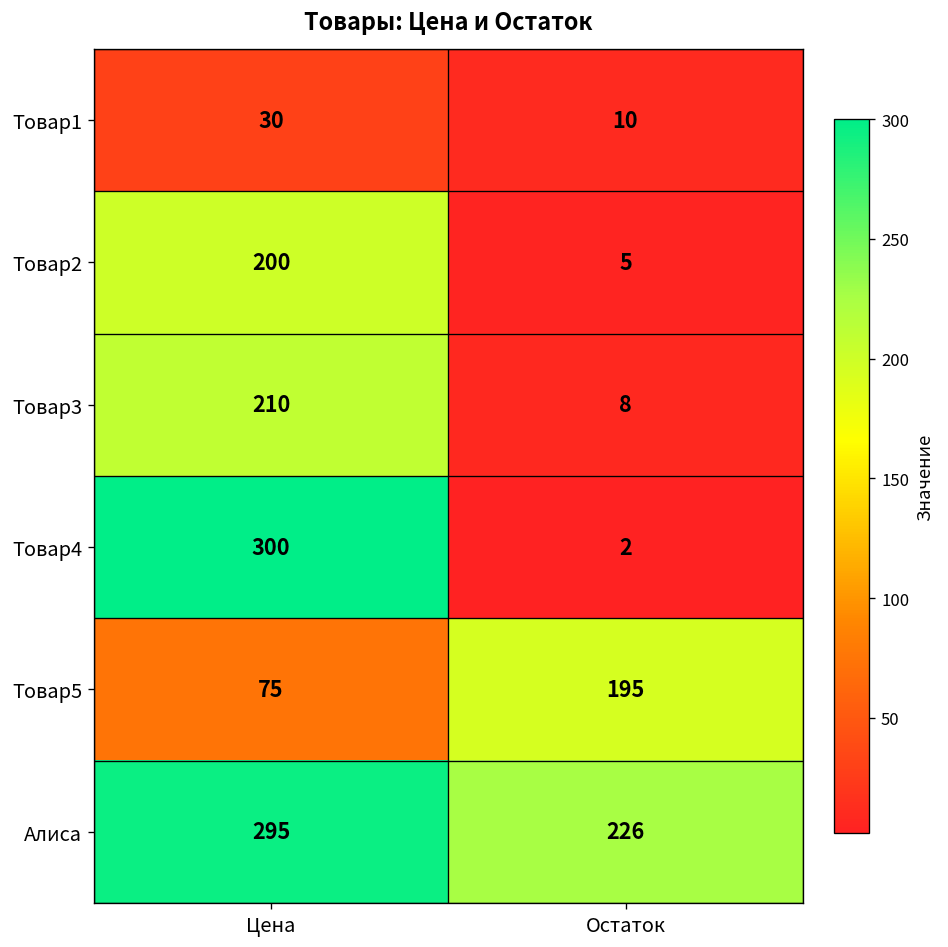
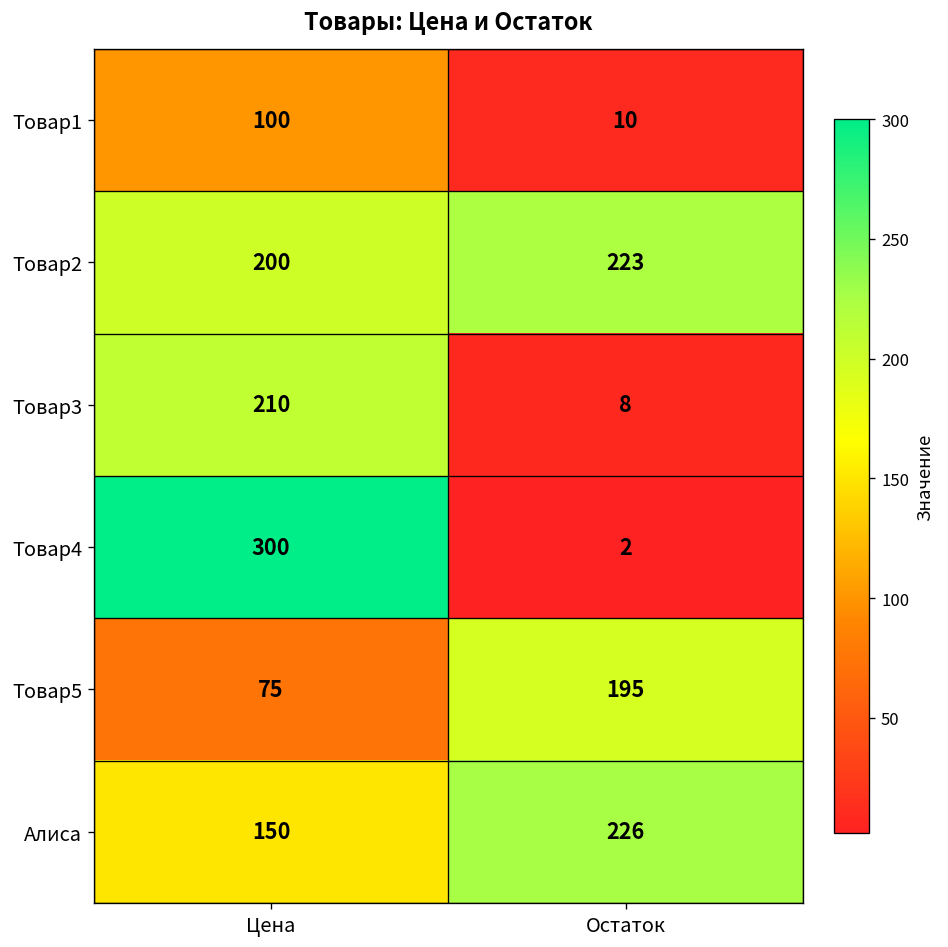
  {
    "Товар1": {
-     "Цена": 30,
+     "Цена": 100,
      "Остаток": 10
    },
    "Товар2": {
      "Цена": 200,
-     "Остаток": 5
+     "Остаток": 223
    },
    "Товар3": {
      "Цена": 210,
      "Остаток": 8
    },
    "Товар4": {
      "Цена": 300,
      "Остаток": 2
    },
    "Товар5": {
      "Цена": 75,
      "Остаток": 195
    },
    "Алиса": {
-     "Цена": 295,
+     "Цена": 150,
      "Остаток": 226
    }
  }
